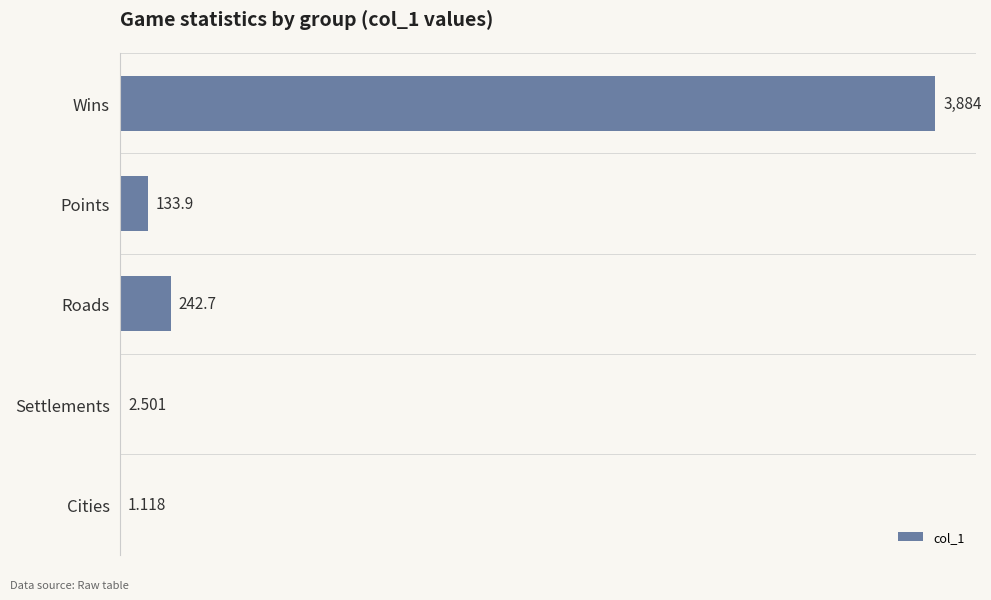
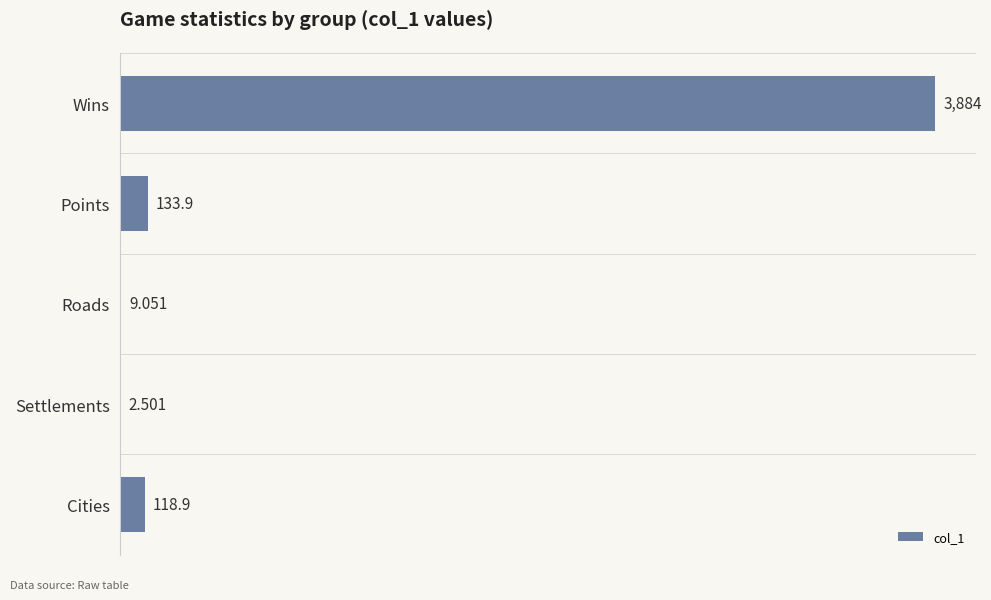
  {
    "Wins": "3,884",
    "Points": "133.9",
-   "Roads": "242.7",
+   "Roads": "9.051",
    "Settlements": "2.501",
-   "Cities": "1.118"
+   "Cities": "118.9"
  }
